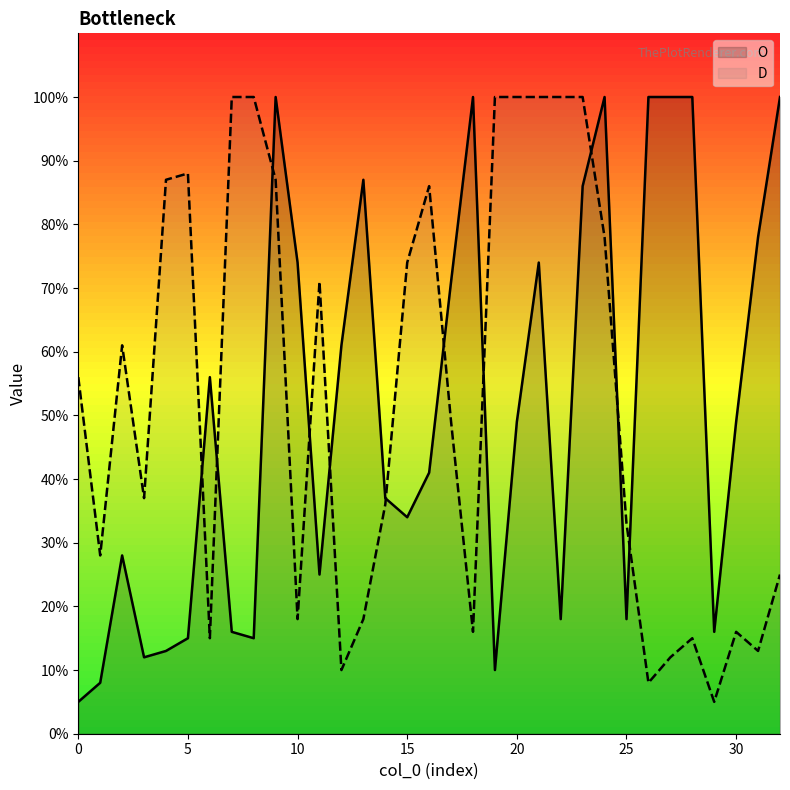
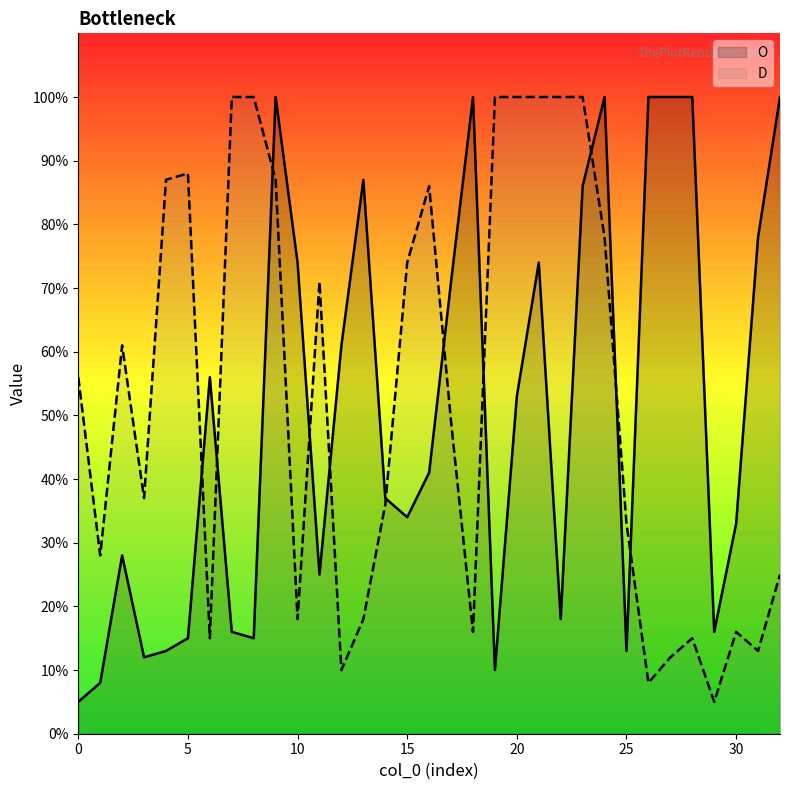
  {
    "O": {
      "0": "5%",
      "5": "15%",
      "10": "74%",
      "15": "34%",
-     "20": "49%",
-     "25": "18%",
-     "30": "49%"
+     "20": "53%",
+     "25": "13%",
+     "30": "33%"
    },
    "D": {
      "0": "56%",
      "5": "88%",
      "10": "18%",
      "15": "74%",
      "20": "100%",
      "25": "33%",
      "30": "16%"
    }
  }
